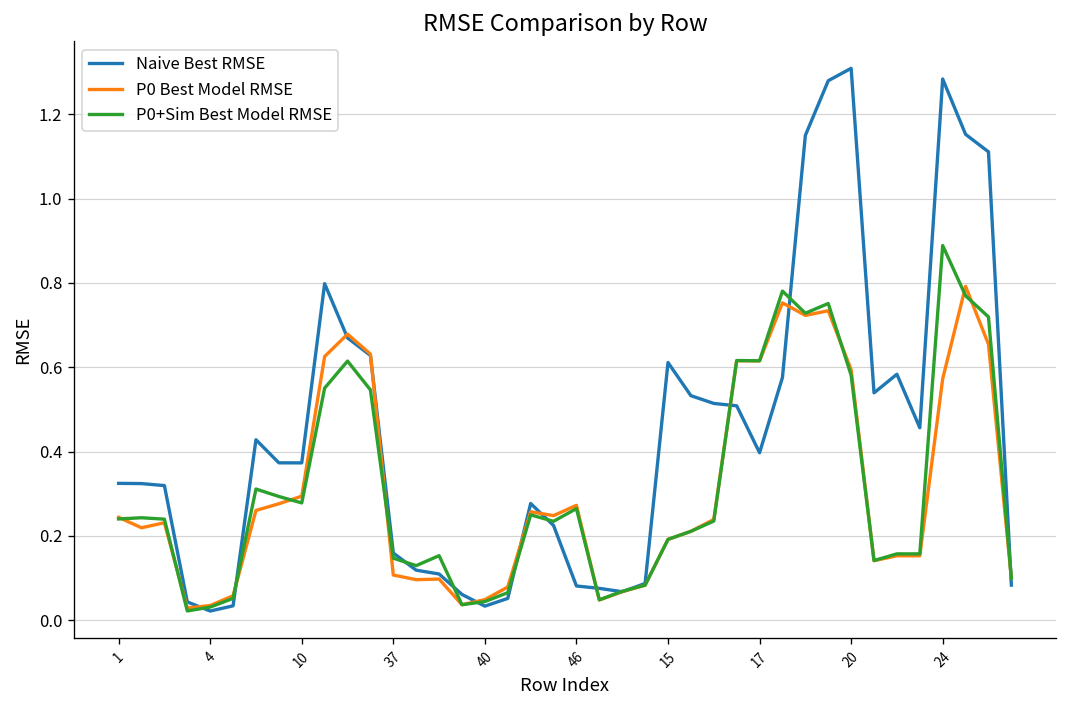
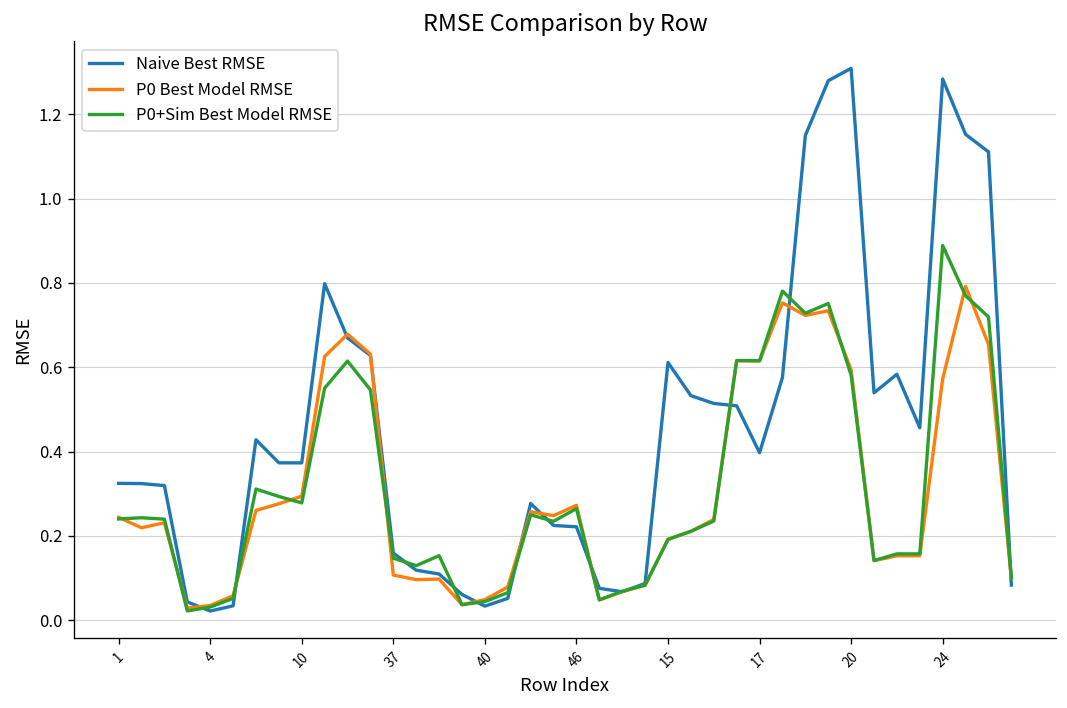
  {
    "Naive Best RMSE": {
      "4": 0.02,
      "40": 0.03,
-     "46": 0.08,
+     "46": 0.22,
      "20": 1.31,
      "24": 1.28
    },
    "P0 Best Model RMSE": {
      "46": 0.27,
      "20": 0.59,
      "24": 0.57
    },
    "P0+Sim Best Model RMSE": {
      "46": 0.26,
      "20": 0.58,
      "24": 0.89
    }
  }
